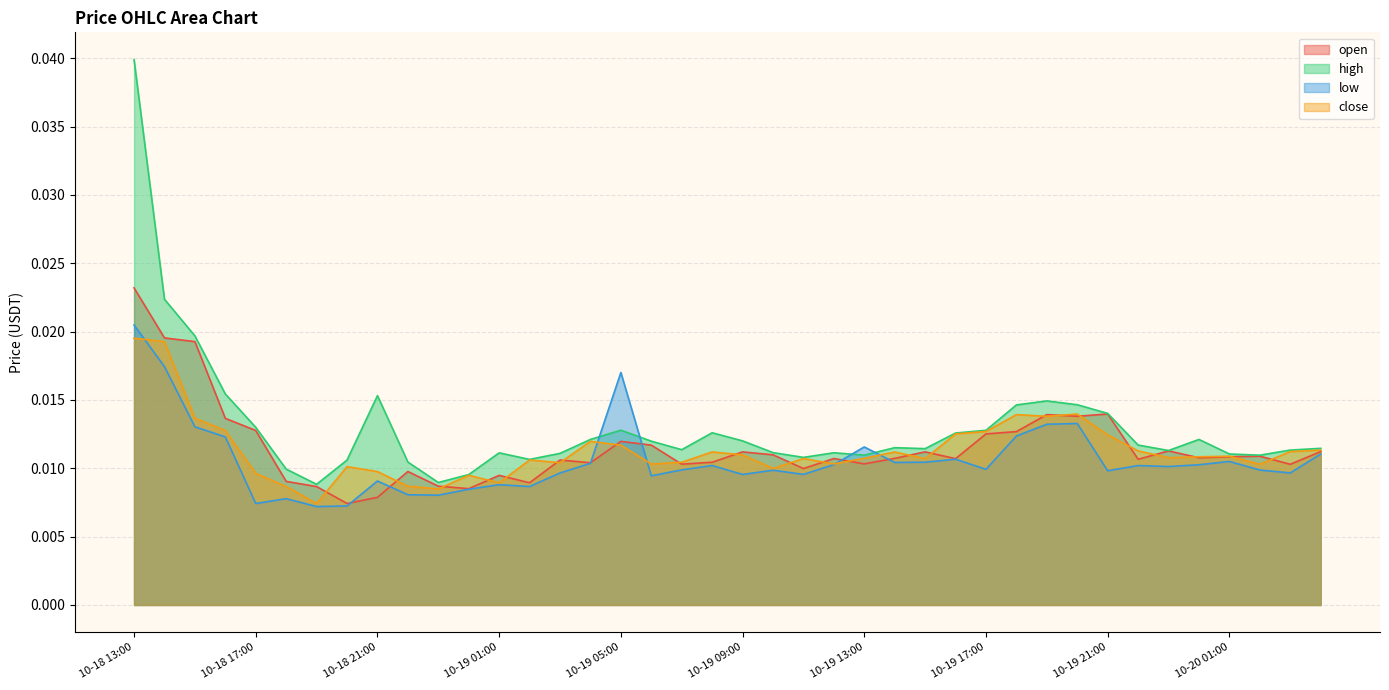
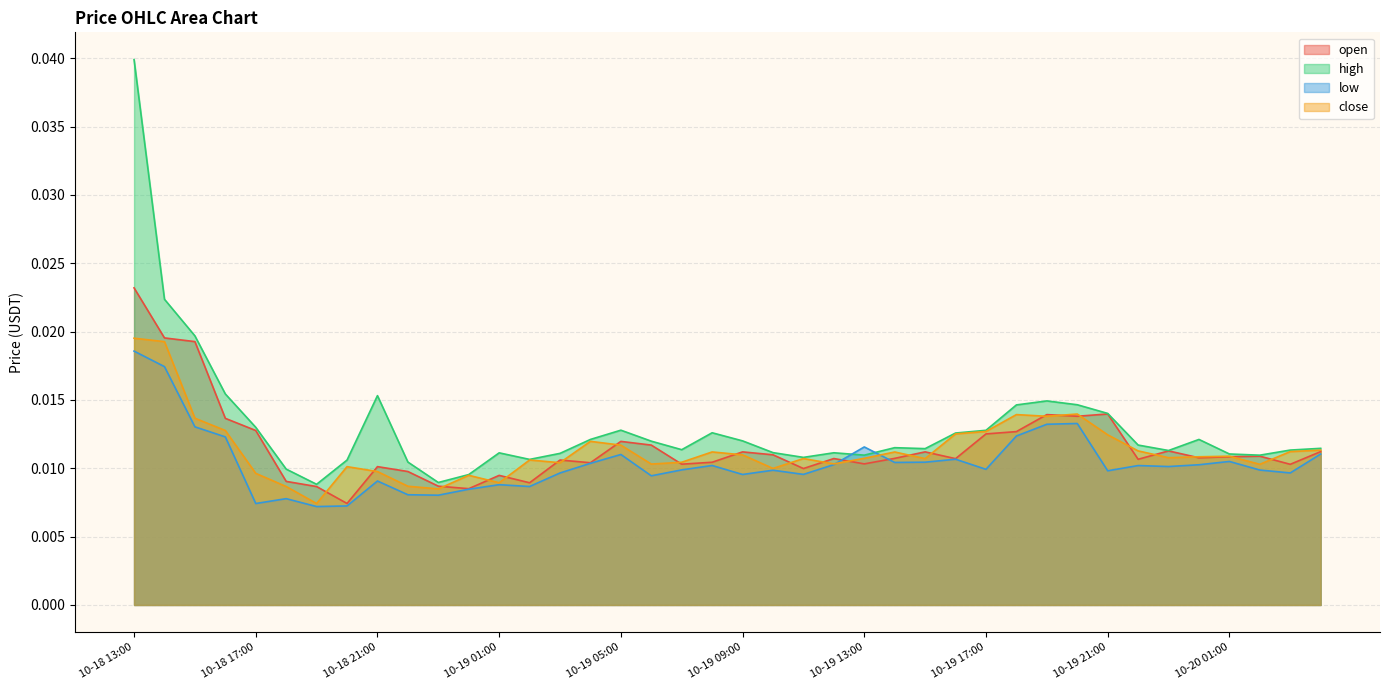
  {
    "open": {
      "10-18 13:00": 0.0232,
      "10-18 17:00": 0.0128,
-     "10-18 21:00": 0.0079,
+     "10-18 21:00": 0.0101,
      "10-19 01:00": 0.0095,
      "10-19 05:00": 0.0120,
      "10-19 09:00": 0.0112,
      "10-19 13:00": 0.0103
    },
    "high": {
      "10-18 13:00": 0.0399,
      "10-18 17:00": 0.0130,
      "10-18 21:00": 0.0153,
      "10-19 01:00": 0.0111,
      "10-19 05:00": 0.0128,
      "10-19 09:00": 0.0120,
      "10-19 13:00": 0.0110
    },
    "low": {
-     "10-18 13:00": 0.0205,
+     "10-18 13:00": 0.0186,
      "10-18 17:00": 0.0074,
      "10-18 21:00": 0.0091,
-     "10-19 05:00": 0.0170,
+     "10-19 05:00": 0.0110,
      "10-19 09:00": 0.0095,
      "10-19 13:00": 0.0116,
      "10-19 17:00": 0.0099,
      "10-19 21:00": 0.0098,
      "10-20 01:00": 0.0105
    },
    "close": {
      "10-18 13:00": 0.0195,
      "10-18 17:00": 0.0096,
      "10-18 21:00": 0.0098,
      "10-19 05:00": 0.0117,
      "10-19 09:00": 0.0110,
      "10-19 13:00": 0.0107,
      "10-19 21:00": 0.0124
    }
  }
